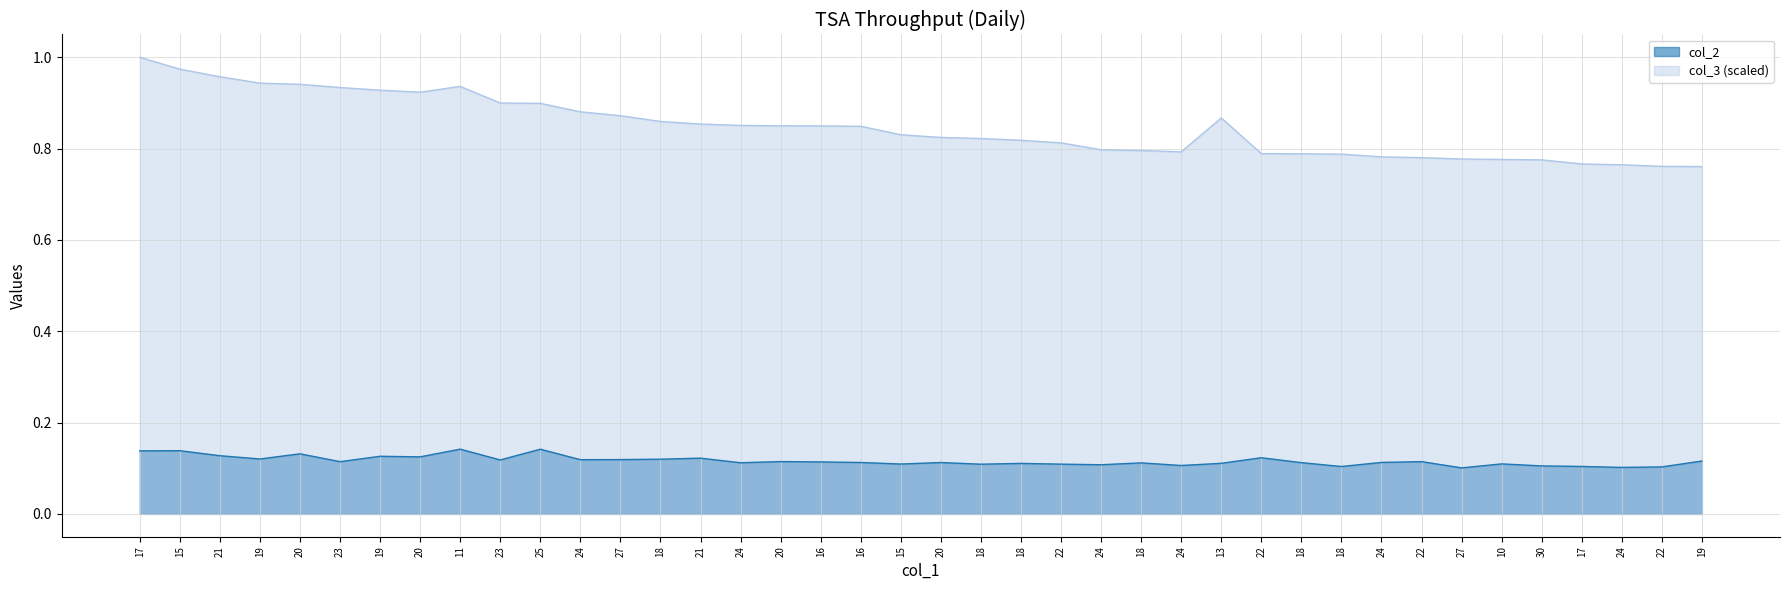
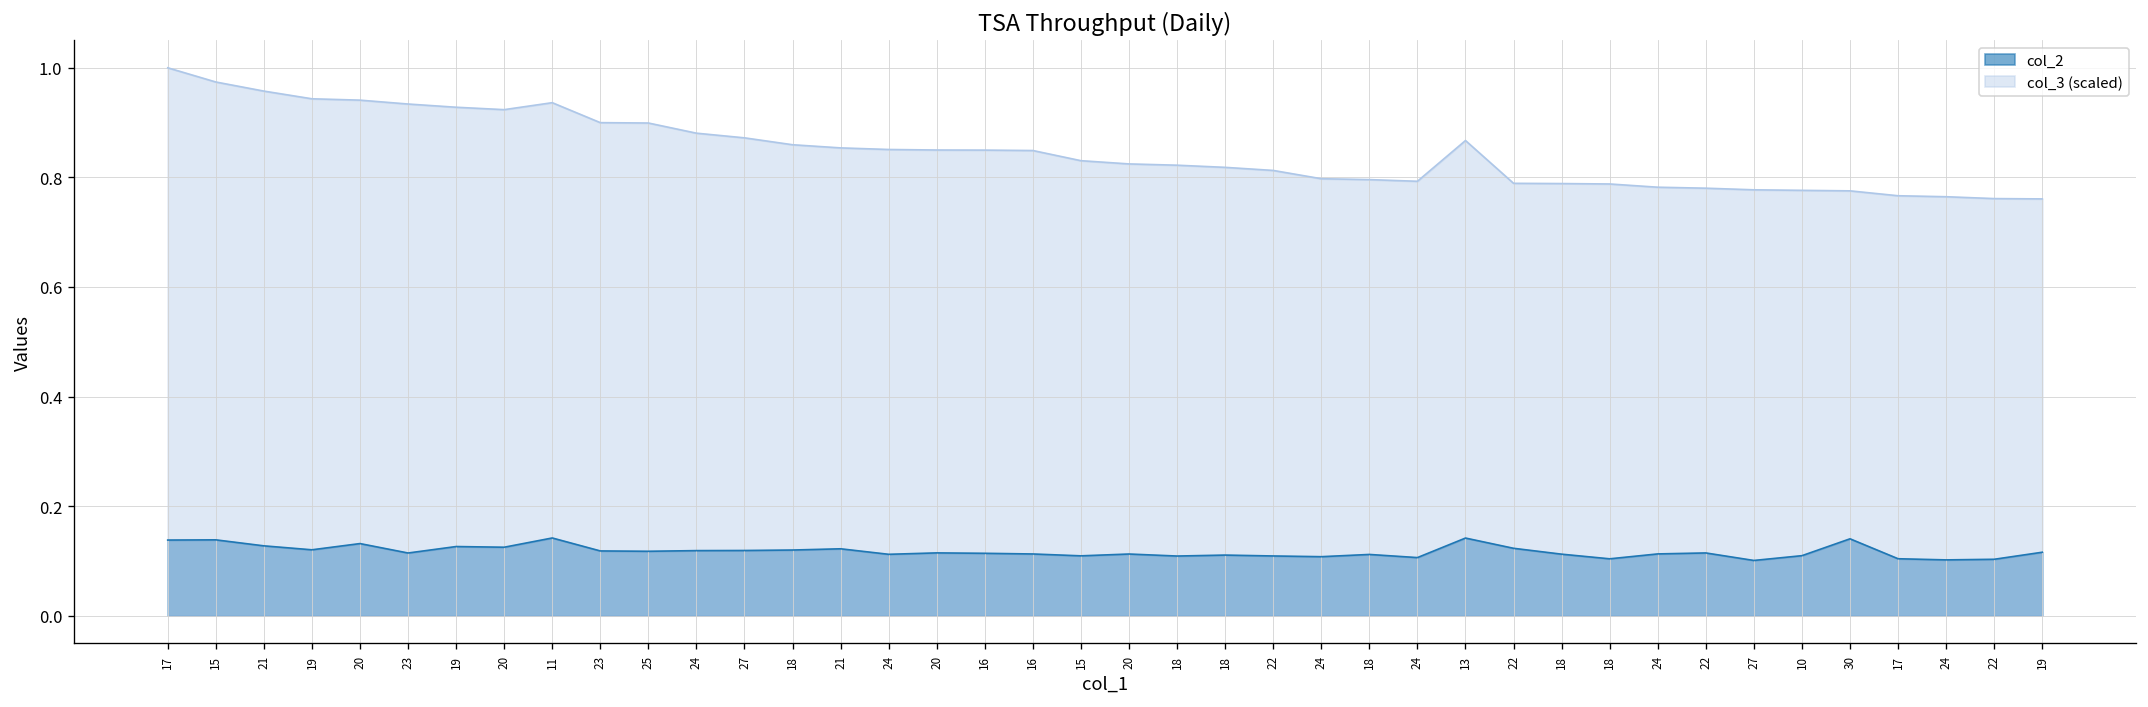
  {
    "col_2": {
      "11": 0.14,
-     "25": 0.14,
-     "13": 0.11,
+     "25": 0.12,
+     "13": 0.14,
      "10": 0.11,
-     "30": 0.11
+     "30": 0.14
    },
    "col_3 (scaled)": {
      "11": 0.94,
      "25": 0.90,
      "13": 0.87,
      "10": 0.78,
      "30": 0.78
    }
  }
